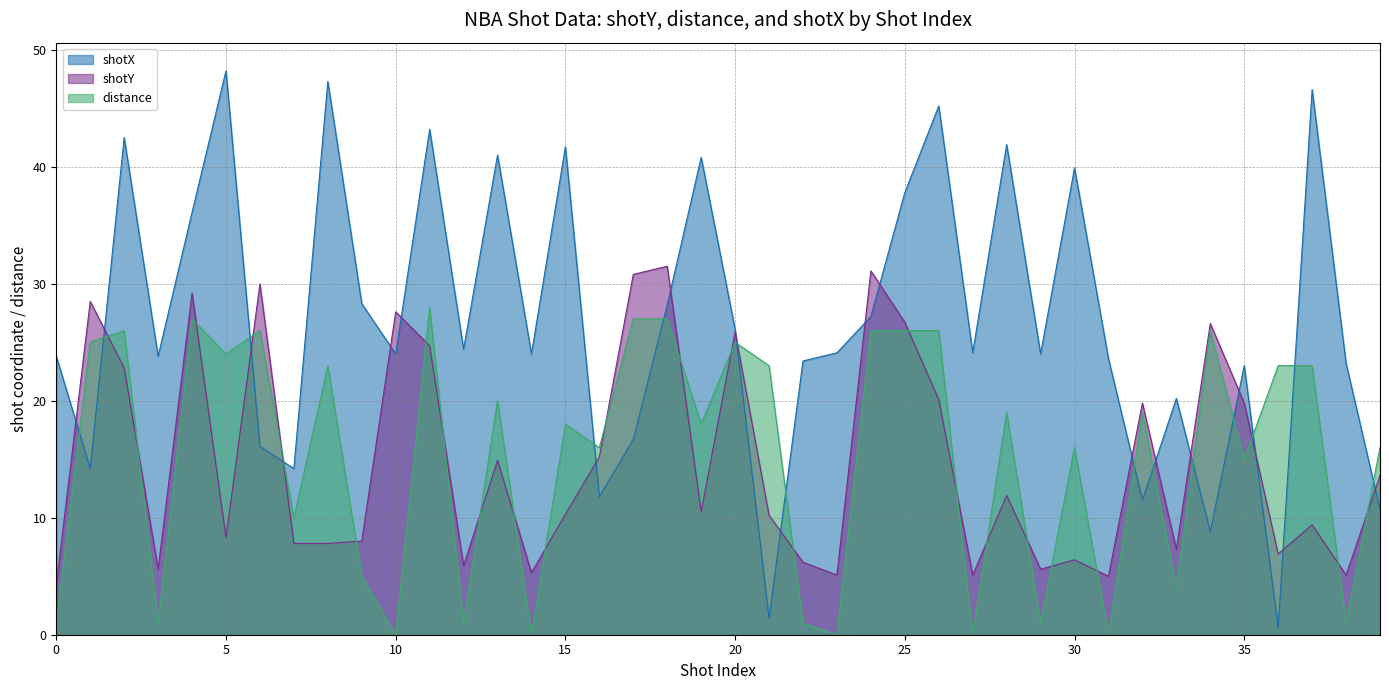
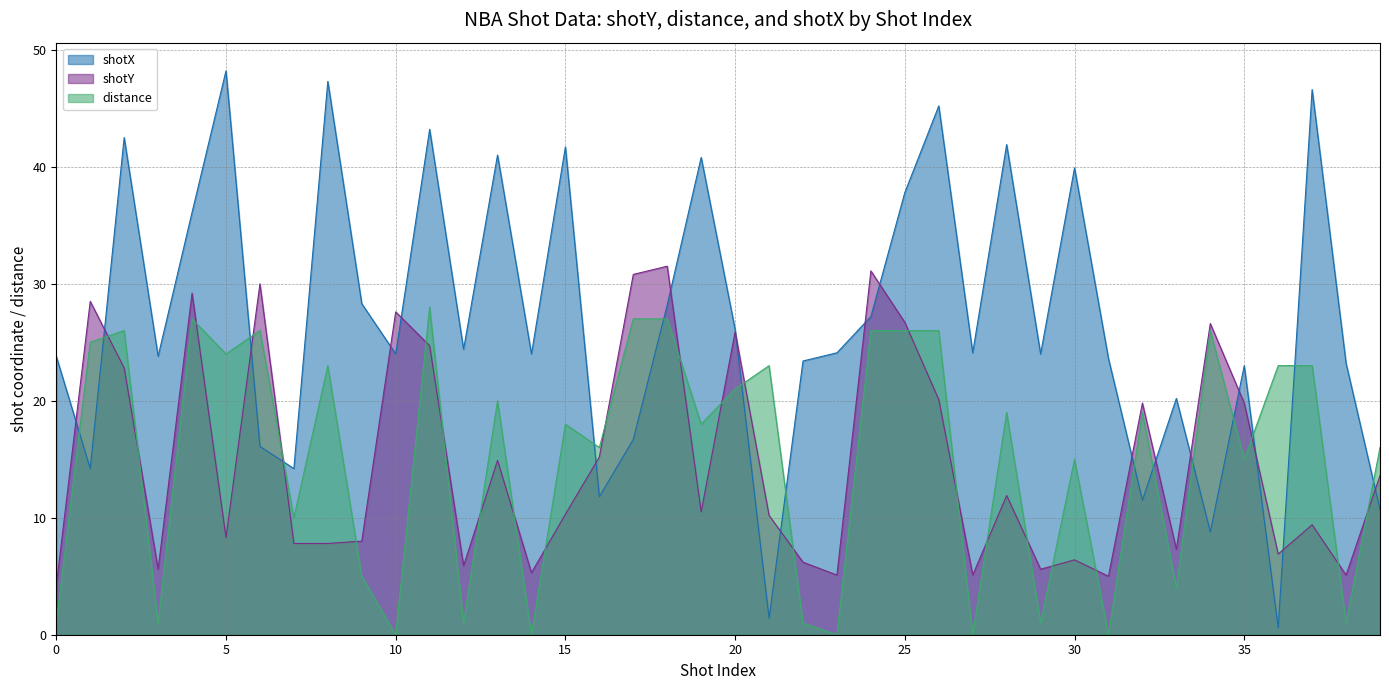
  {
    "shotX": {
      "0": 24,
      "5": 48,
      "10": 24,
      "15": 41.7,
      "25": 38,
      "30": 40,
      "35": 23
    },
    "shotY": {
      "0": 4,
      "5": 8.3,
      "10": 27.6,
      "15": 10.3,
      "25": 26.7,
      "30": 6.4,
      "35": 20
    },
    "distance": {
      "0": 1,
      "5": 24,
      "10": 0,
      "15": 18,
-     "20": 25,
+     "20": 21,
      "25": 26,
-     "30": 16,
+     "30": 15,
      "35": 15
    }
  }
